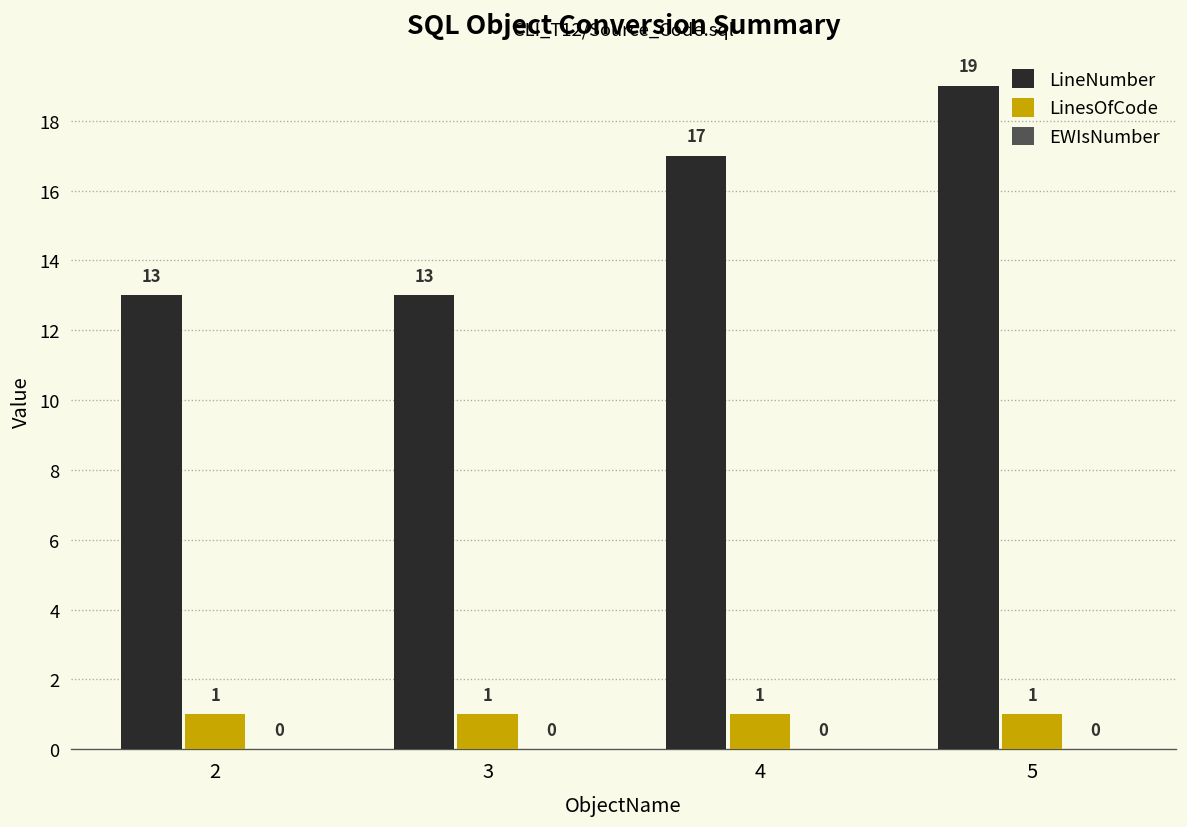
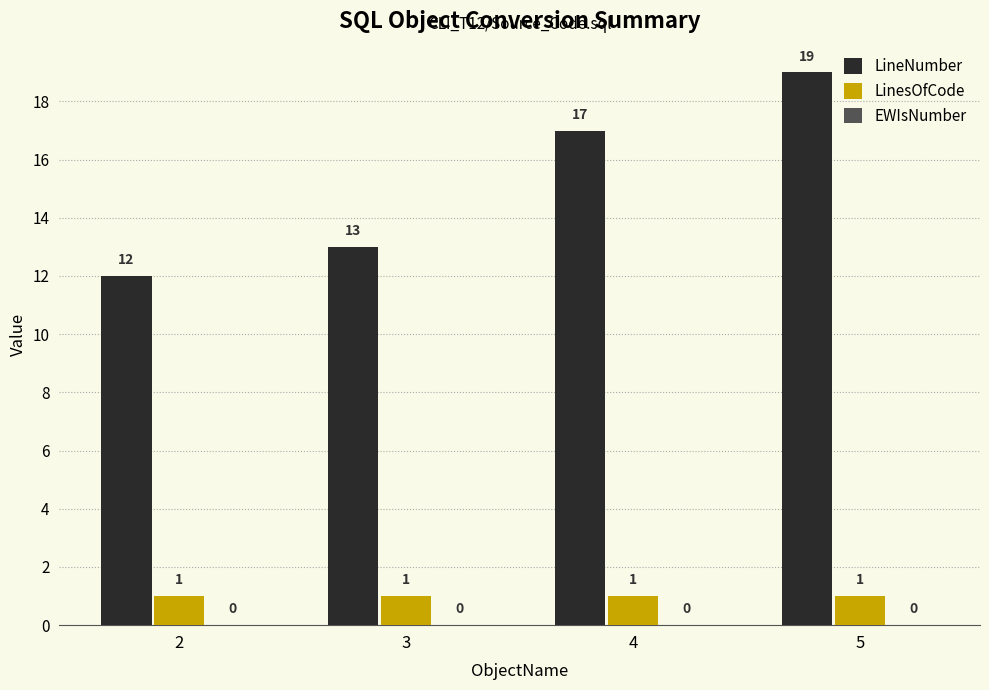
  {
    "LineNumber": {
-     "2": 13,
+     "2": 12,
      "3": 13,
      "4": 17,
      "5": 19
    },
    "LinesOfCode": {
      "2": 1,
      "3": 1,
      "4": 1,
      "5": 1
    },
    "EWIsNumber": {
      "2": 0,
      "3": 0,
      "4": 0,
      "5": 0
    }
  }
